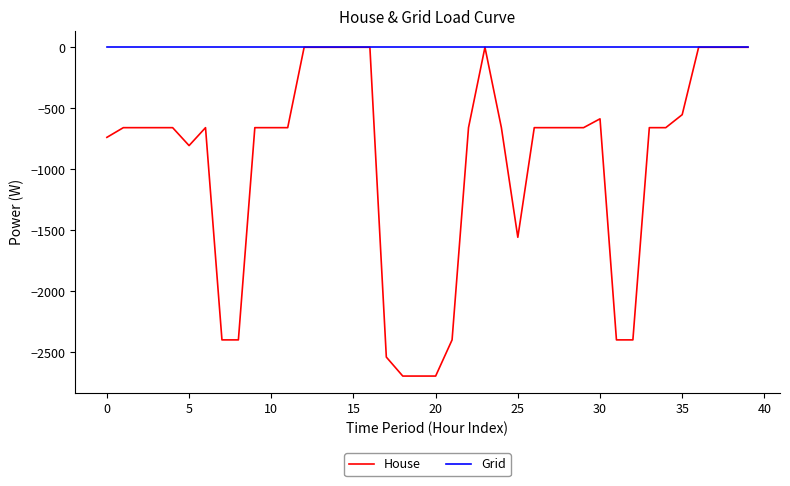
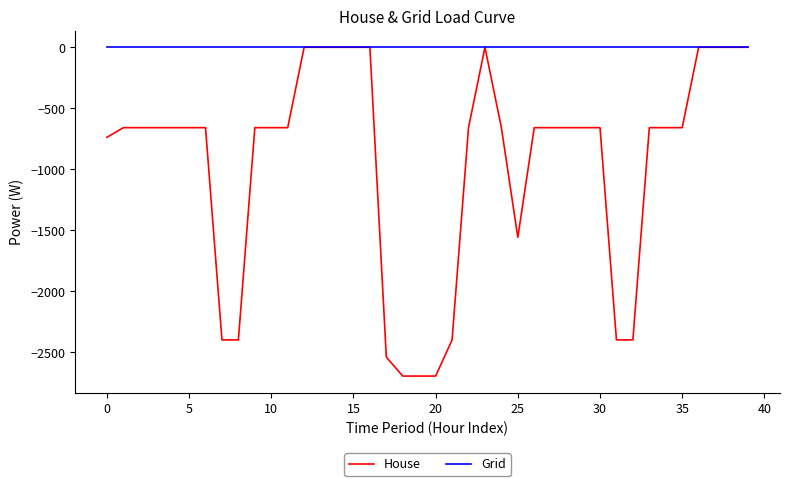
  {
    "House": {
      "0": -740,
-     "5": -810,
+     "5": -660,
      "10": -660,
      "20": -2690,
      "25": -1560,
-     "30": -590,
-     "35": -550
+     "30": -660,
+     "35": -660
    },
    "Grid": {
      "0": 0,
      "5": 0,
      "10": 0,
      "20": 0,
      "25": 0,
      "30": 0,
      "35": 0
    }
  }
